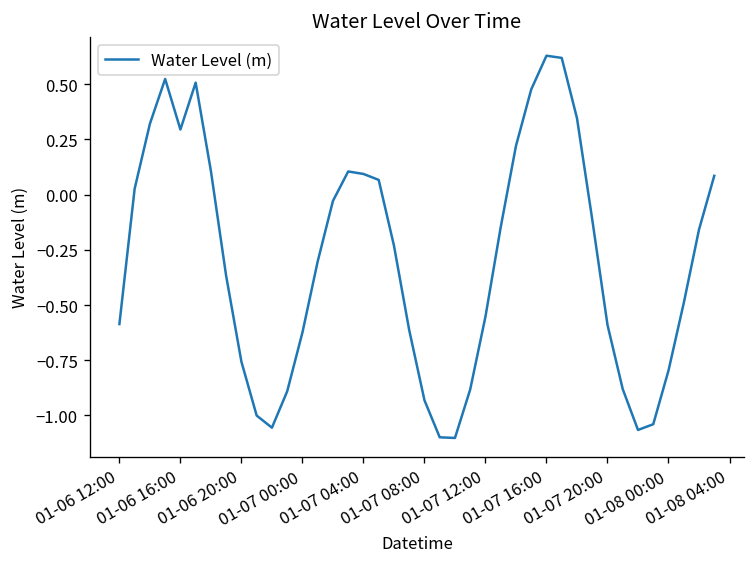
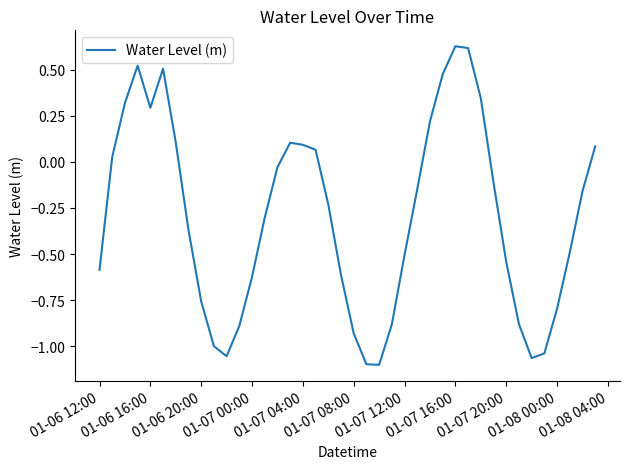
  {
    "01-06 12:00": -0.59,
    "01-06 16:00": 0.29,
    "01-06 20:00": -0.76,
    "01-07 00:00": -0.62,
    "01-07 04:00": 0.09,
    "01-07 08:00": -0.93,
-   "01-07 12:00": -0.55,
+   "01-07 12:00": -0.50,
    "01-07 16:00": 0.63,
-   "01-07 20:00": -0.59,
+   "01-07 20:00": -0.54,
    "01-08 00:00": -0.80
  }
